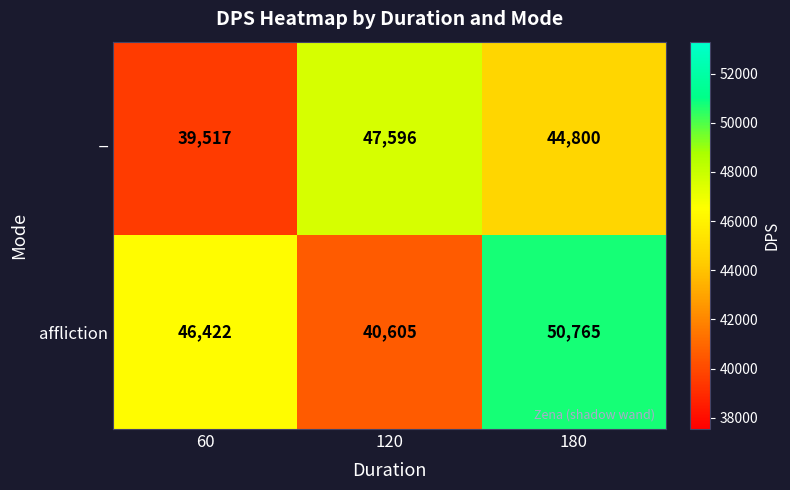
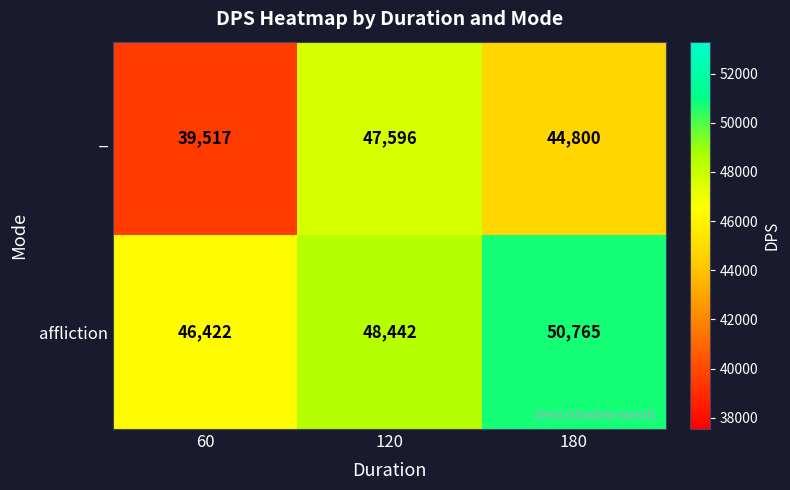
  {
    "_": {
      "60": "39,517",
      "120": "47,596",
      "180": "44,800"
    },
    "affliction": {
      "60": "46,422",
-     "120": "40,605"
+     "120": "48,442"
    }
  }
